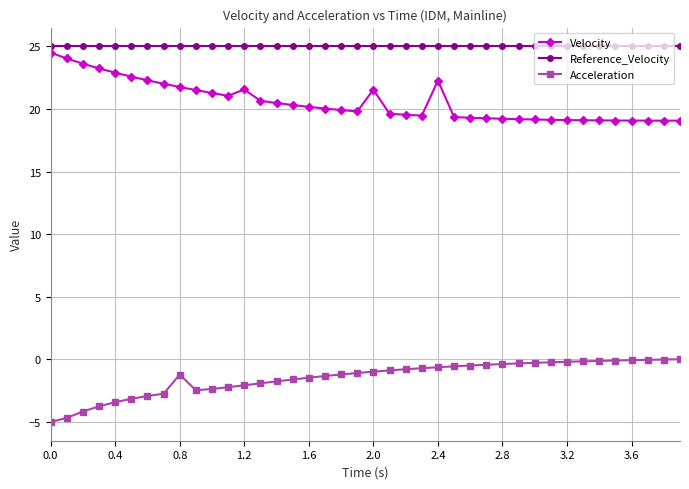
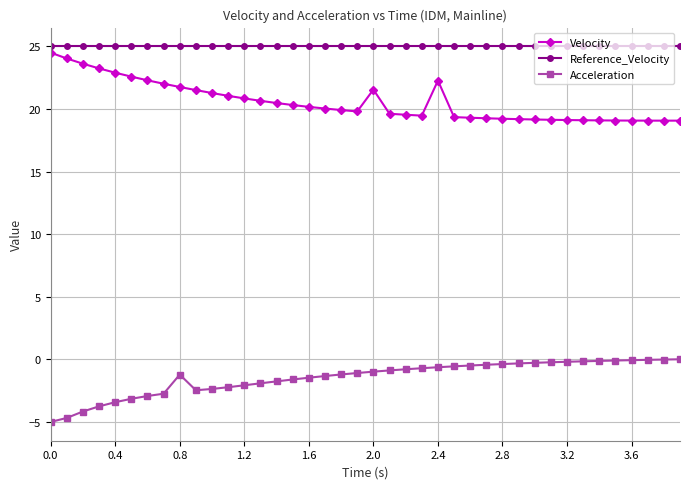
  {
    "Velocity": {
      "0.0": 24.5,
      "0.4": 22.9,
      "0.8": 21.8,
-     "1.2": 21.6,
+     "1.2": 20.8,
      "1.6": 20.2,
      "2.0": 21.5,
      "2.4": 22.3,
      "2.8": 19.2,
      "3.2": 19.1,
      "3.6": 19.1
    },
    "Reference_Velocity": {
      "0.0": 25.0,
      "0.4": 25.0,
      "0.8": 25.0,
      "1.2": 25.0,
      "1.6": 25.0,
      "2.0": 25.0,
      "2.4": 25.0,
      "2.8": 25.0
    },
    "Acceleration": {
      "0.0": -5.0,
      "0.4": -3.4,
      "0.8": -1.2,
      "1.2": -2.1,
      "1.6": -1.5,
      "2.0": -1.0,
      "2.4": -0.6,
      "2.8": -0.4,
      "3.2": -0.2,
      "3.6": -0.1
    }
  }
